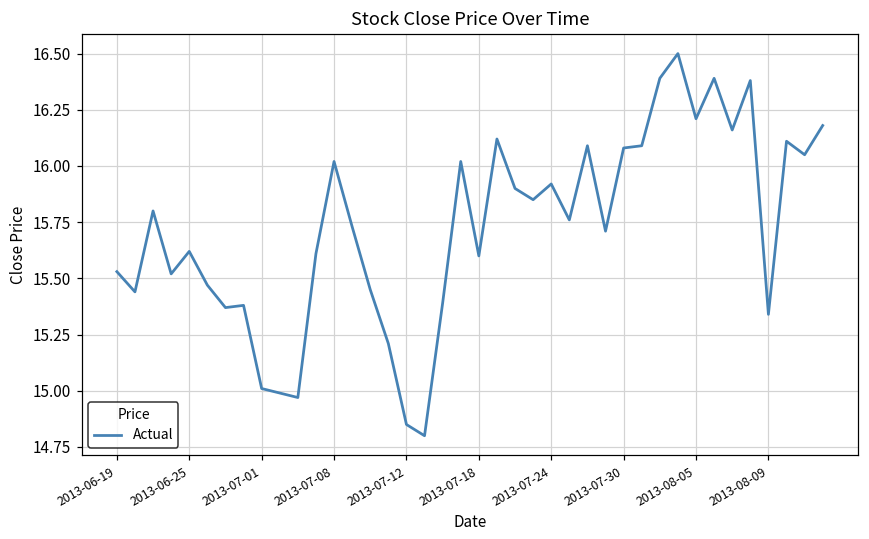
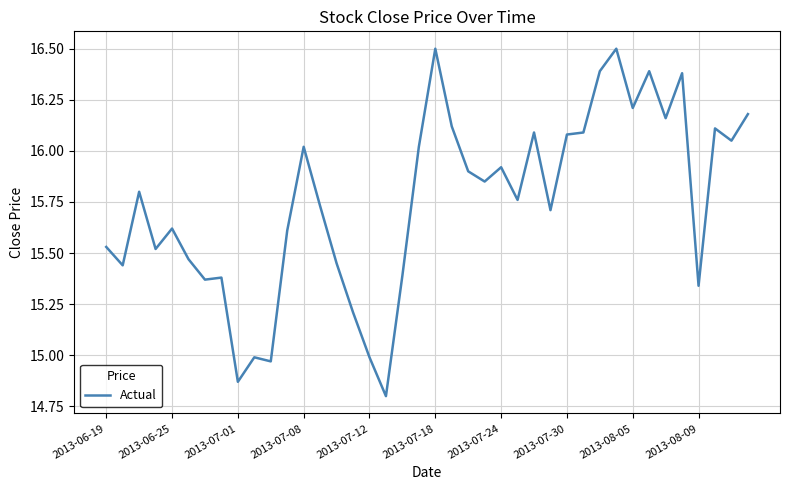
  {
    "2013-06-19": 15.53,
    "2013-06-25": 15.62,
-   "2013-07-01": 15.01,
+   "2013-07-01": 14.87,
    "2013-07-08": 16.02,
-   "2013-07-12": 14.85,
-   "2013-07-18": 15.6,
+   "2013-07-12": 14.99,
+   "2013-07-18": 16.5,
    "2013-07-24": 15.92,
    "2013-07-30": 16.08,
    "2013-08-05": 16.21,
    "2013-08-09": 15.34
  }
